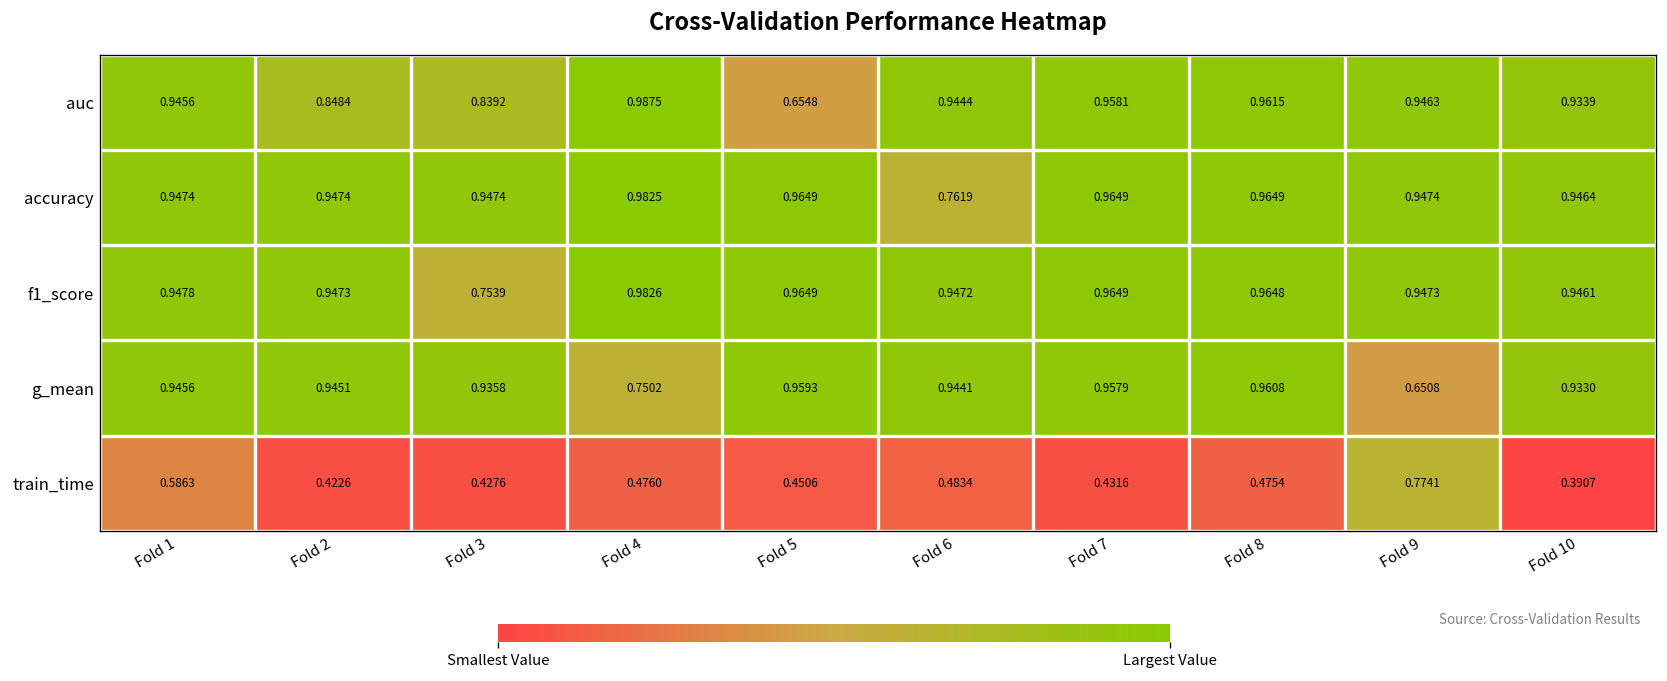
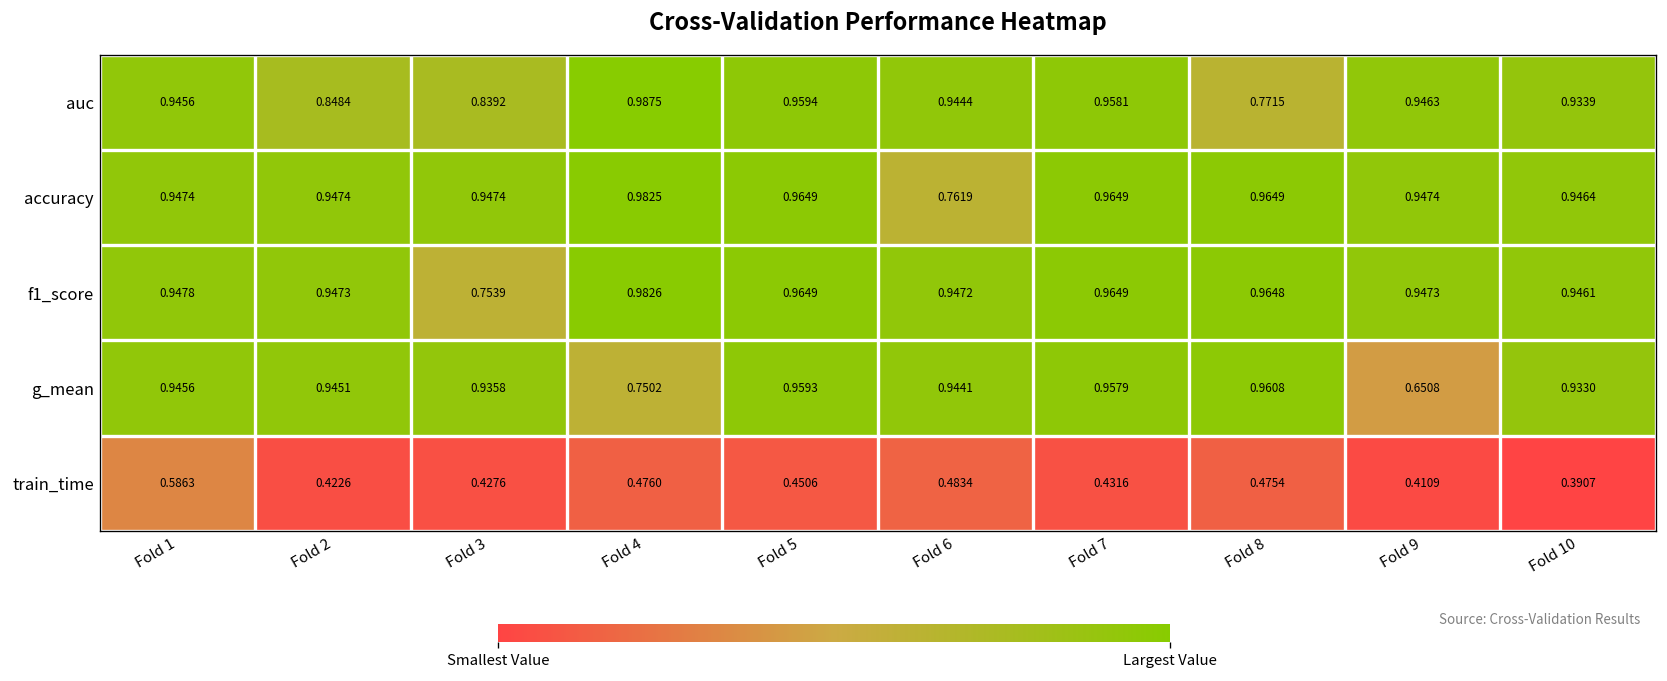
  {
    "auc": {
      "Fold 1": 0.9456,
      "Fold 2": 0.8484,
      "Fold 3": 0.8392,
      "Fold 4": 0.9875,
-     "Fold 5": 0.6548,
+     "Fold 5": 0.9594,
      "Fold 6": 0.9444,
      "Fold 7": 0.9581,
-     "Fold 8": 0.9615,
+     "Fold 8": 0.7715,
      "Fold 9": 0.9463,
      "Fold 10": 0.9339
    },
    "accuracy": {
      "Fold 1": 0.9474,
      "Fold 2": 0.9474,
      "Fold 3": 0.9474,
      "Fold 4": 0.9825,
      "Fold 5": 0.9649,
      "Fold 6": 0.7619,
      "Fold 7": 0.9649,
      "Fold 8": 0.9649,
      "Fold 9": 0.9474,
      "Fold 10": 0.9464
    },
    "f1_score": {
      "Fold 1": 0.9478,
      "Fold 2": 0.9473,
      "Fold 3": 0.7539,
      "Fold 4": 0.9826,
      "Fold 5": 0.9649,
      "Fold 6": 0.9472,
      "Fold 7": 0.9649,
      "Fold 8": 0.9648,
      "Fold 9": 0.9473,
      "Fold 10": 0.9461
    },
    "g_mean": {
      "Fold 1": 0.9456,
      "Fold 2": 0.9451,
      "Fold 3": 0.9358,
      "Fold 4": 0.7502,
      "Fold 5": 0.9593,
      "Fold 6": 0.9441,
      "Fold 7": 0.9579,
      "Fold 8": 0.9608,
      "Fold 9": 0.6508,
      "Fold 10": 0.9330
    },
    "train_time": {
      "Fold 1": 0.5863,
      "Fold 2": 0.4226,
      "Fold 3": 0.4276,
      "Fold 4": 0.4760,
      "Fold 5": 0.4506,
      "Fold 6": 0.4834,
      "Fold 7": 0.4316,
      "Fold 8": 0.4754,
-     "Fold 9": 0.7741,
+     "Fold 9": 0.4109,
      "Fold 10": 0.3907
    }
  }
